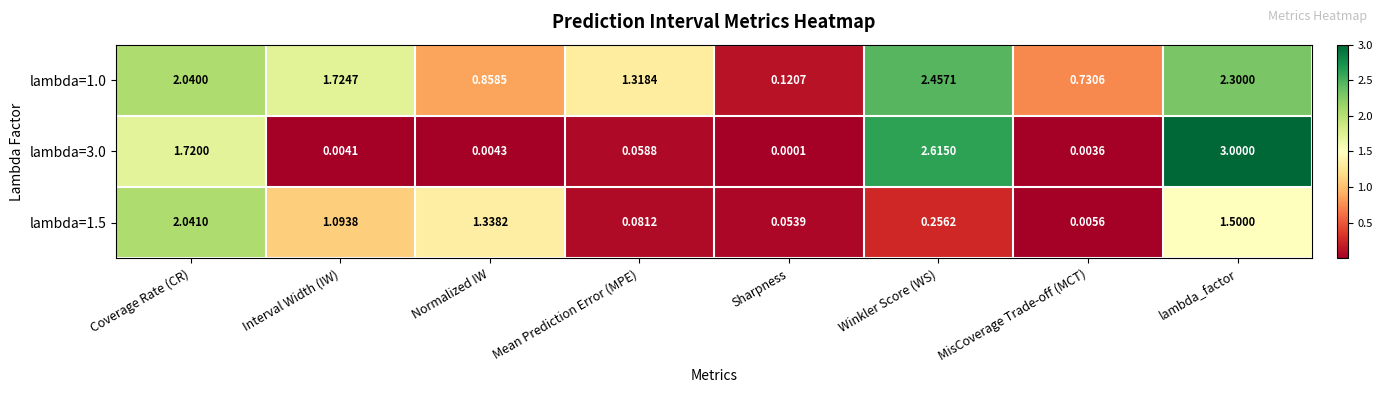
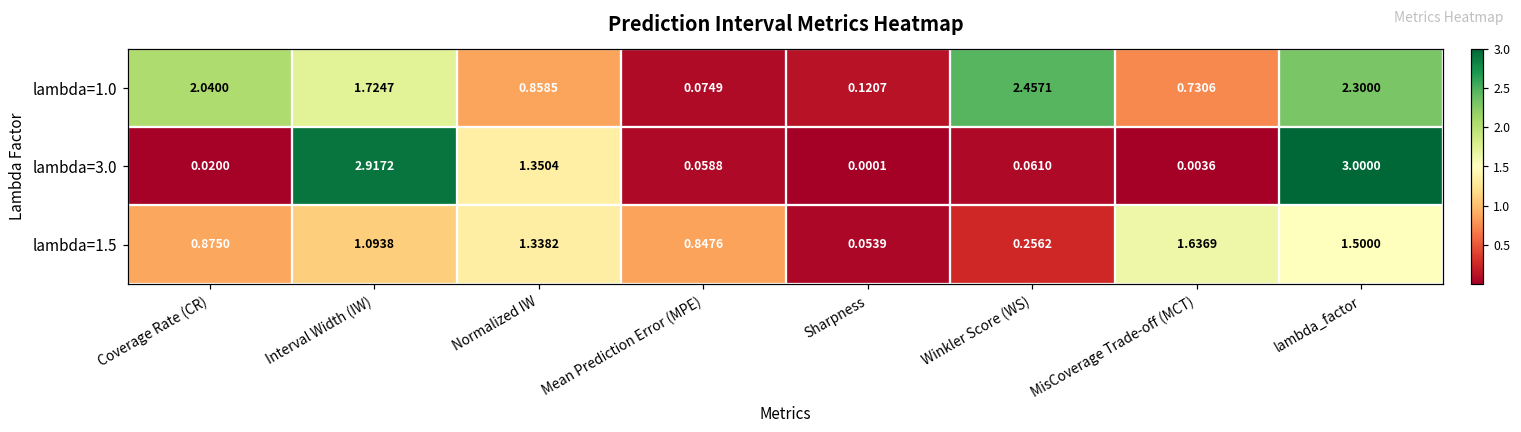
  {
    "lambda=1.0": {
      "Coverage Rate (CR)": 2.0400,
      "Interval Width (IW)": 1.7247,
      "Normalized IW": 0.8585,
-     "Mean Prediction Error (MPE)": 1.3184,
+     "Mean Prediction Error (MPE)": 0.0749,
      "Sharpness": 0.1207,
      "Winkler Score (WS)": 2.4571,
      "MisCoverage Trade-off (MCT)": 0.7306,
      "lambda_factor": 2.3000
    },
    "lambda=3.0": {
-     "Coverage Rate (CR)": 1.7200,
-     "Interval Width (IW)": 0.0041,
-     "Normalized IW": 0.0043,
+     "Coverage Rate (CR)": 0.0200,
+     "Interval Width (IW)": 2.9172,
+     "Normalized IW": 1.3504,
      "Mean Prediction Error (MPE)": 0.0588,
      "Sharpness": 0.0001,
-     "Winkler Score (WS)": 2.6150,
+     "Winkler Score (WS)": 0.0610,
      "MisCoverage Trade-off (MCT)": 0.0036,
      "lambda_factor": 3.0000
    },
    "lambda=1.5": {
-     "Coverage Rate (CR)": 2.0410,
+     "Coverage Rate (CR)": 0.8750,
      "Interval Width (IW)": 1.0938,
      "Normalized IW": 1.3382,
-     "Mean Prediction Error (MPE)": 0.0812,
+     "Mean Prediction Error (MPE)": 0.8476,
      "Sharpness": 0.0539,
      "Winkler Score (WS)": 0.2562,
-     "MisCoverage Trade-off (MCT)": 0.0056,
+     "MisCoverage Trade-off (MCT)": 1.6369,
      "lambda_factor": 1.5000
    }
  }
